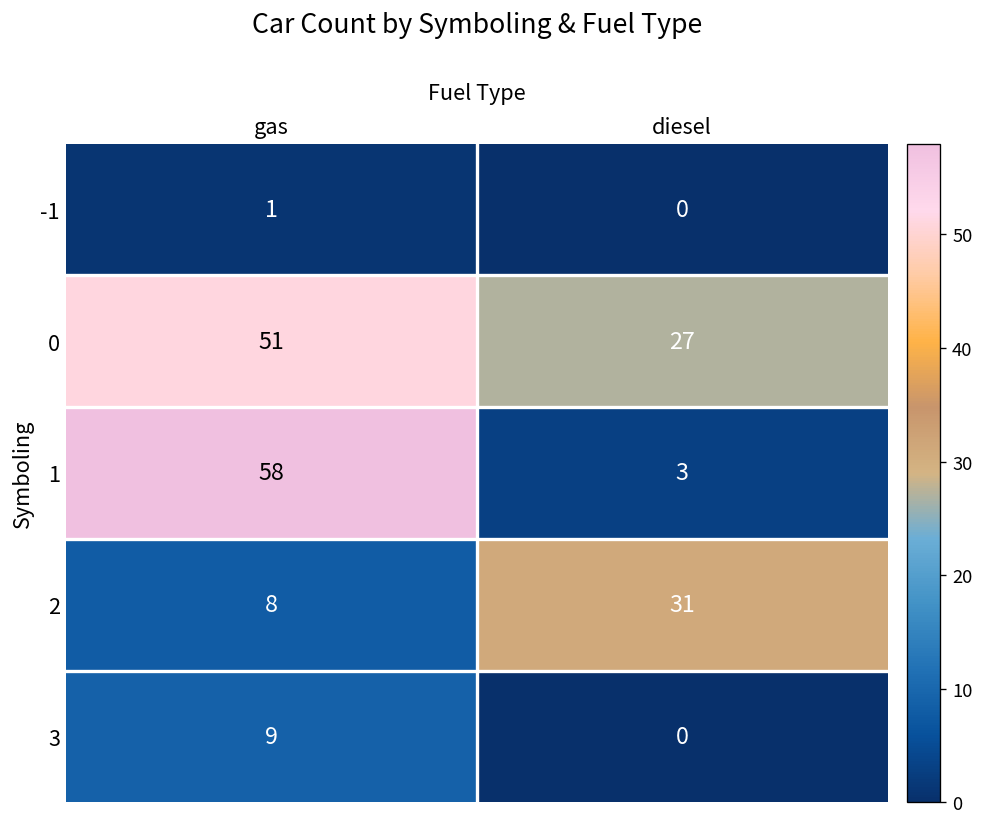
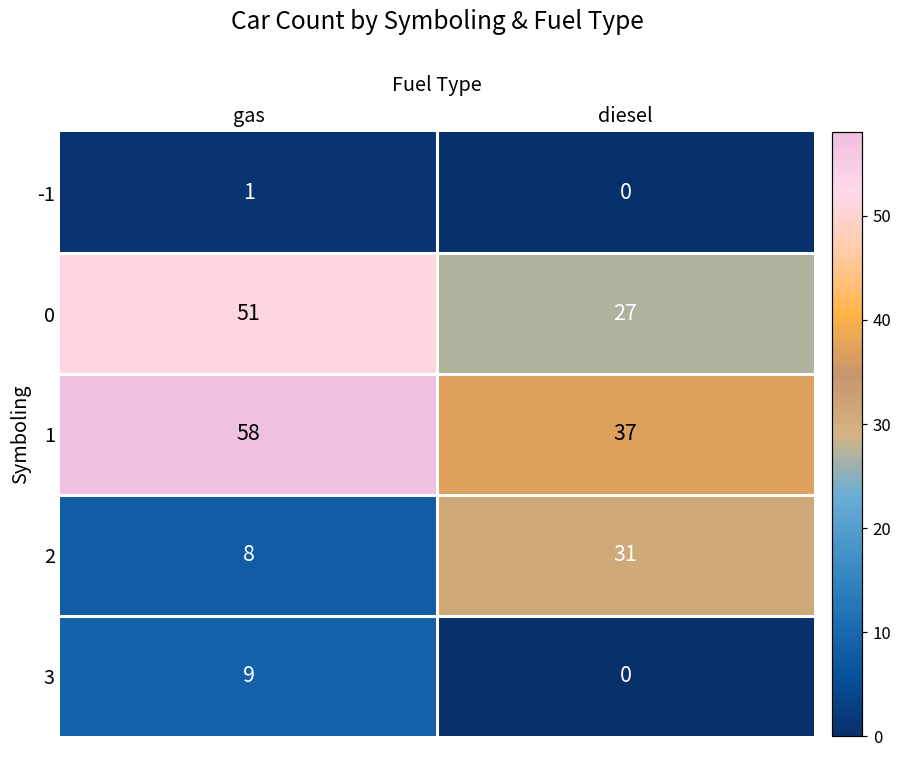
  {
    "-1": {
      "gas": 1,
      "diesel": 0
    },
    "0": {
      "gas": 51,
      "diesel": 27
    },
    "1": {
      "gas": 58,
-     "diesel": 3
+     "diesel": 37
    },
    "2": {
      "gas": 8,
      "diesel": 31
    },
    "3": {
      "gas": 9,
      "diesel": 0
    }
  }
